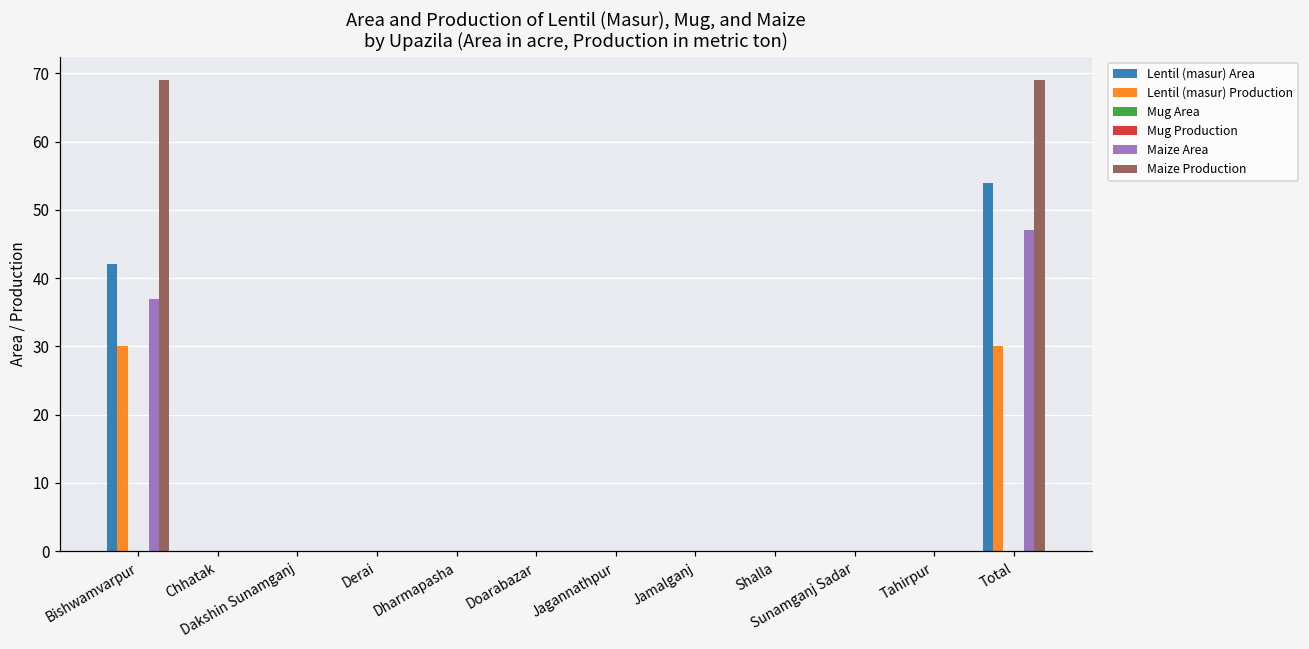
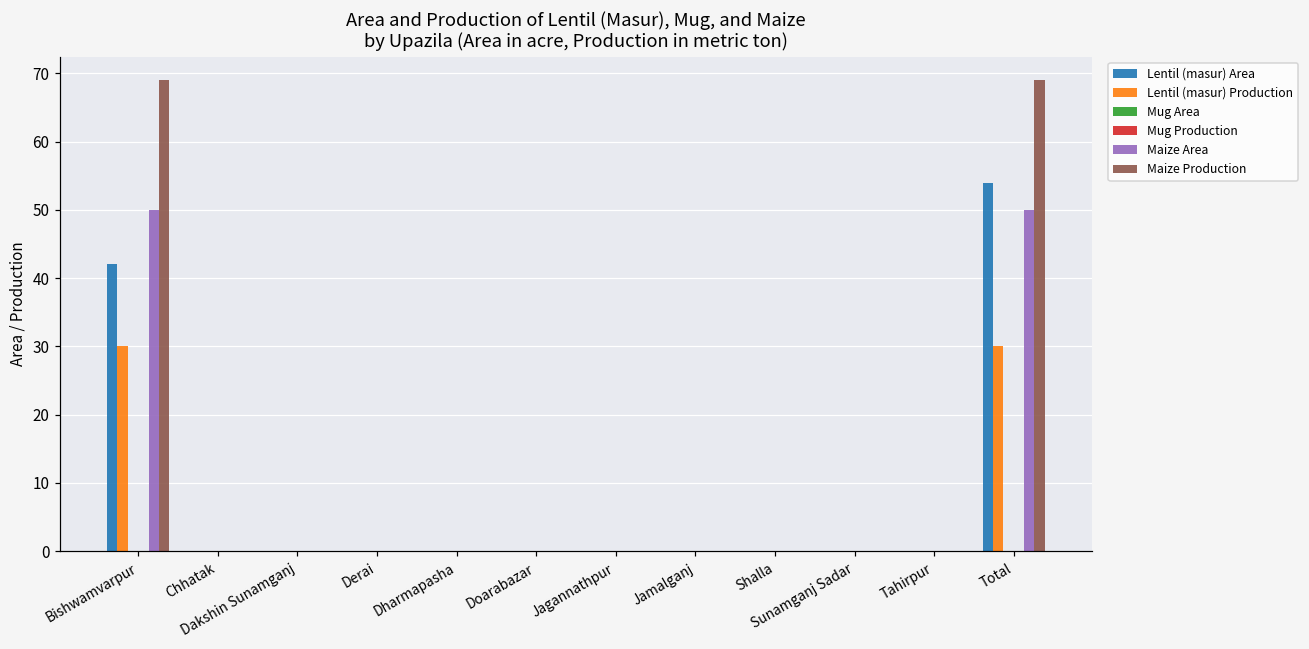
  {
    "Lentil (masur) Area": {
      "Bishwamvarpur": 42,
      "Chhatak": 0,
      "Dakshin Sunamganj": 0,
      "Derai": 0,
      "Dharmapasha": 0,
      "Doarabazar": 0,
      "Jagannathpur": 0,
      "Jamalganj": 0,
      "Shalla": 0,
      "Sunamganj Sadar": 0,
      "Tahirpur": 0,
      "Total": 54
    },
    "Lentil (masur) Production": {
      "Bishwamvarpur": 30,
      "Chhatak": 0,
      "Dakshin Sunamganj": 0,
      "Derai": 0,
      "Dharmapasha": 0,
      "Doarabazar": 0,
      "Jagannathpur": 0,
      "Jamalganj": 0,
      "Shalla": 0,
      "Sunamganj Sadar": 0,
      "Tahirpur": 0,
      "Total": 30
    },
    "Mug Area": {
      "Bishwamvarpur": 0,
      "Chhatak": 0,
      "Dakshin Sunamganj": 0,
      "Derai": 0,
      "Dharmapasha": 0,
      "Doarabazar": 0,
      "Jagannathpur": 0,
      "Jamalganj": 0,
      "Shalla": 0,
      "Sunamganj Sadar": 0,
      "Tahirpur": 0,
      "Total": 0
    },
    "Mug Production": {
      "Bishwamvarpur": 0,
      "Chhatak": 0,
      "Dakshin Sunamganj": 0,
      "Derai": 0,
      "Dharmapasha": 0,
      "Doarabazar": 0,
      "Jagannathpur": 0,
      "Jamalganj": 0,
      "Shalla": 0,
      "Sunamganj Sadar": 0,
      "Tahirpur": 0,
      "Total": 0
    },
    "Maize Area": {
-     "Bishwamvarpur": 37,
+     "Bishwamvarpur": 50,
      "Chhatak": 0,
      "Dakshin Sunamganj": 0,
      "Derai": 0,
      "Dharmapasha": 0,
      "Doarabazar": 0,
      "Jagannathpur": 0,
      "Jamalganj": 0,
      "Shalla": 0,
      "Sunamganj Sadar": 0,
      "Tahirpur": 0,
-     "Total": 47
+     "Total": 50
    },
    "Maize Production": {
      "Bishwamvarpur": 69,
      "Chhatak": 0,
      "Dakshin Sunamganj": 0,
      "Derai": 0,
      "Dharmapasha": 0,
      "Doarabazar": 0,
      "Jagannathpur": 0,
      "Jamalganj": 0,
      "Shalla": 0,
      "Sunamganj Sadar": 0,
      "Tahirpur": 0,
      "Total": 69
    }
  }
